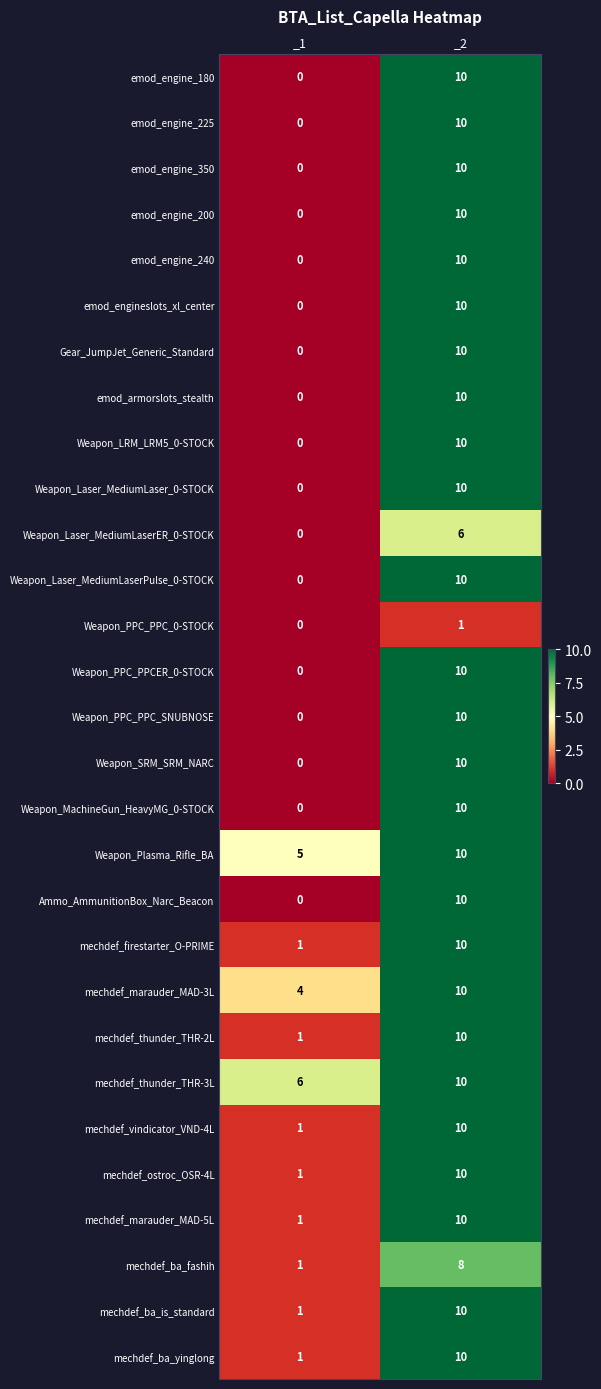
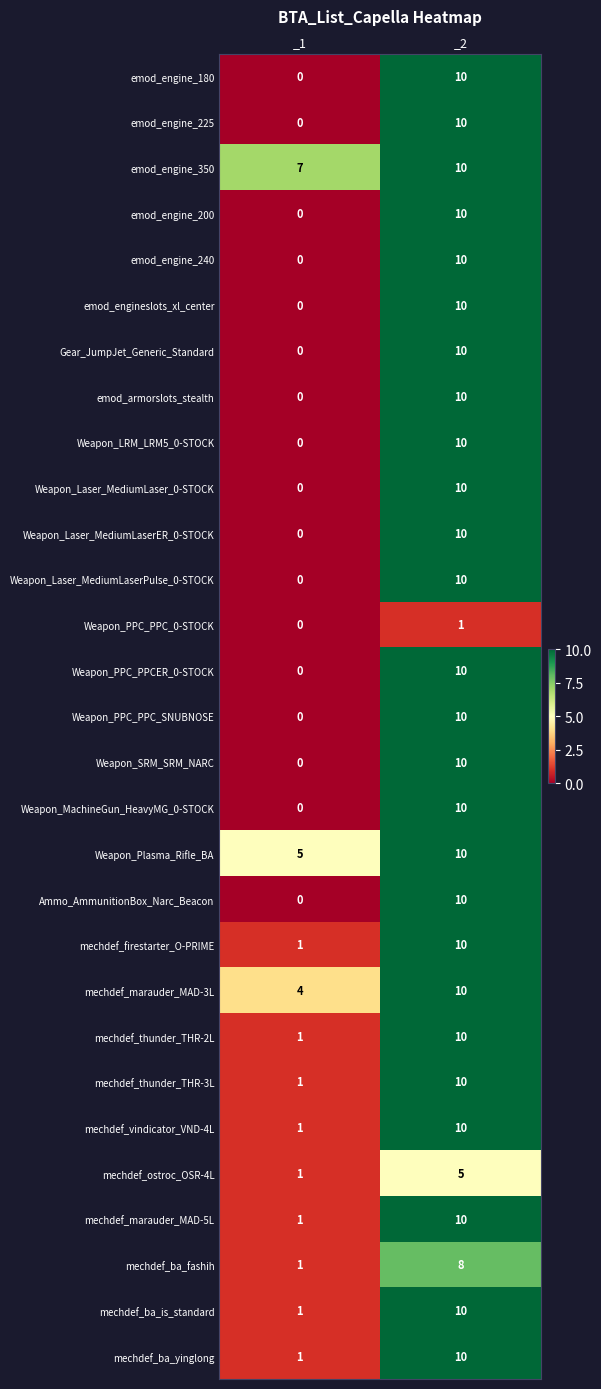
  {
    "emod_engine_180": {
      "_1": 0,
      "_2": 10
    },
    "emod_engine_225": {
      "_1": 0,
      "_2": 10
    },
    "emod_engine_350": {
-     "_1": 0,
+     "_1": 7,
      "_2": 10
    },
    "emod_engine_200": {
      "_1": 0,
      "_2": 10
    },
    "emod_engine_240": {
      "_1": 0,
      "_2": 10
    },
    "emod_engineslots_xl_center": {
      "_1": 0,
      "_2": 10
    },
    "Gear_JumpJet_Generic_Standard": {
      "_1": 0,
      "_2": 10
    },
    "emod_armorslots_stealth": {
      "_1": 0,
      "_2": 10
    },
    "Weapon_LRM_LRM5_0-STOCK": {
      "_1": 0,
      "_2": 10
    },
    "Weapon_Laser_MediumLaser_0-STOCK": {
      "_1": 0,
      "_2": 10
    },
    "Weapon_Laser_MediumLaserER_0-STOCK": {
      "_1": 0,
-     "_2": 6
+     "_2": 10
    },
    "Weapon_Laser_MediumLaserPulse_0-STOCK": {
      "_1": 0,
      "_2": 10
    },
    "Weapon_PPC_PPC_0-STOCK": {
      "_1": 0,
      "_2": 1
    },
    "Weapon_PPC_PPCER_0-STOCK": {
      "_1": 0,
      "_2": 10
    },
    "Weapon_PPC_PPC_SNUBNOSE": {
      "_1": 0,
      "_2": 10
    },
    "Weapon_SRM_SRM_NARC": {
      "_1": 0,
      "_2": 10
    },
    "Weapon_MachineGun_HeavyMG_0-STOCK": {
      "_1": 0,
      "_2": 10
    },
    "Weapon_Plasma_Rifle_BA": {
      "_1": 5,
      "_2": 10
    },
    "Ammo_AmmunitionBox_Narc_Beacon": {
      "_1": 0,
      "_2": 10
    },
    "mechdef_firestarter_O-PRIME": {
      "_1": 1,
      "_2": 10
    },
    "mechdef_marauder_MAD-3L": {
      "_1": 4,
      "_2": 10
    },
    "mechdef_thunder_THR-2L": {
      "_1": 1,
      "_2": 10
    },
    "mechdef_thunder_THR-3L": {
-     "_1": 6,
+     "_1": 1,
      "_2": 10
    },
    "mechdef_vindicator_VND-4L": {
      "_1": 1,
      "_2": 10
    },
    "mechdef_ostroc_OSR-4L": {
      "_1": 1,
-     "_2": 10
+     "_2": 5
    },
    "mechdef_marauder_MAD-5L": {
      "_1": 1,
      "_2": 10
    },
    "mechdef_ba_fashih": {
      "_1": 1,
      "_2": 8
    },
    "mechdef_ba_is_standard": {
      "_1": 1,
      "_2": 10
    },
    "mechdef_ba_yinglong": {
      "_1": 1,
      "_2": 10
    }
  }
